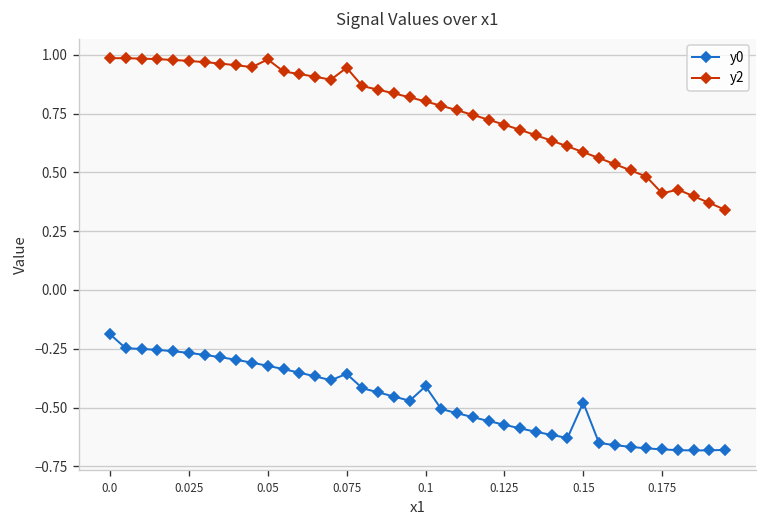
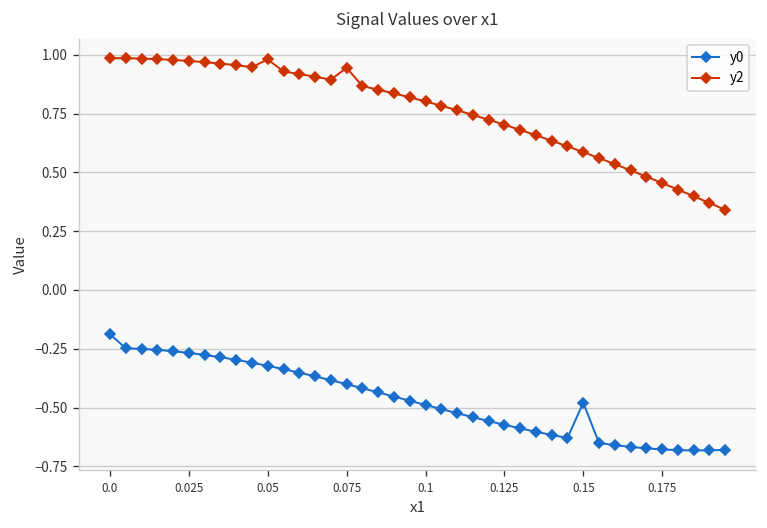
  {
    "y0": {
      "0.0": -0.19,
      "0.025": -0.27,
      "0.05": -0.32,
-     "0.075": -0.36,
-     "0.1": -0.41,
+     "0.075": -0.40,
+     "0.1": -0.49,
      "0.125": -0.57,
      "0.15": -0.48,
      "0.175": -0.68
    },
    "y2": {
      "0.0": 0.99,
      "0.025": 0.97,
      "0.05": 0.98,
      "0.075": 0.94,
      "0.1": 0.80,
      "0.125": 0.70,
      "0.15": 0.59,
-     "0.175": 0.41
+     "0.175": 0.45
    }
  }
